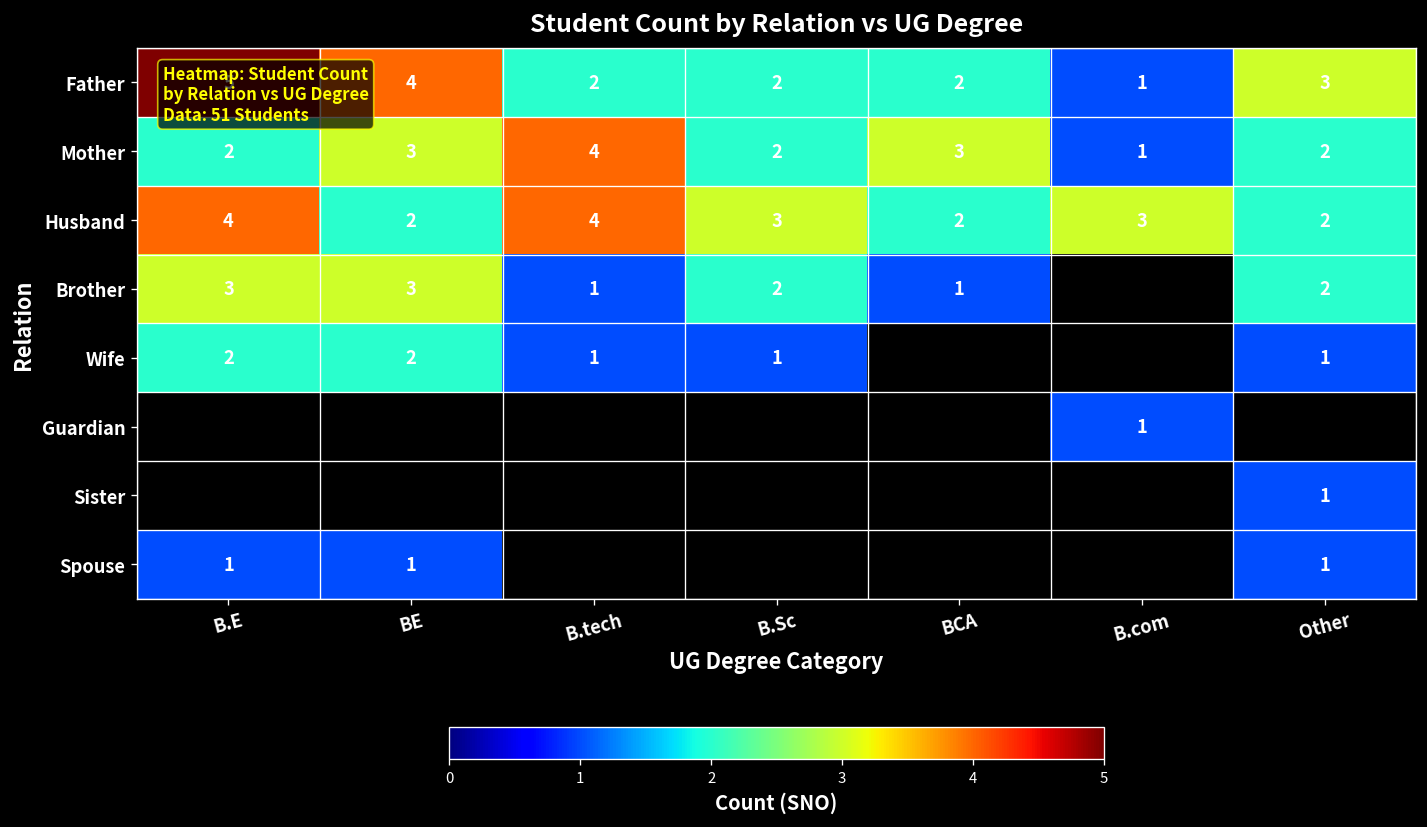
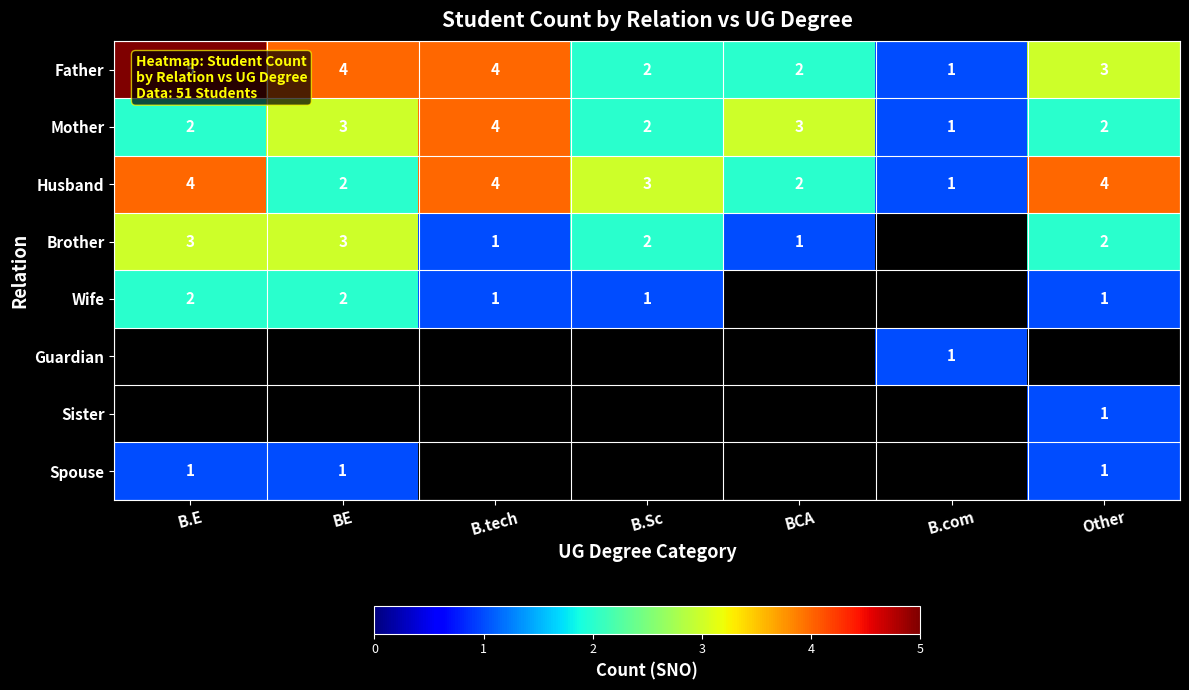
  {
    "Father": {
      "BE": 4,
-     "B.tech": 2,
+     "B.tech": 4,
      "B.Sc": 2,
      "BCA": 2,
      "B.com": 1,
      "Other": 3
    },
    "Mother": {
      "B.E": 2,
      "BE": 3,
      "B.tech": 4,
      "B.Sc": 2,
      "BCA": 3,
      "B.com": 1,
      "Other": 2
    },
    "Husband": {
      "B.E": 4,
      "BE": 2,
      "B.tech": 4,
      "B.Sc": 3,
      "BCA": 2,
-     "B.com": 3,
-     "Other": 2
+     "B.com": 1,
+     "Other": 4
    },
    "Brother": {
      "B.E": 3,
      "BE": 3,
      "B.tech": 1,
      "B.Sc": 2,
      "BCA": 1,
      "Other": 2
    },
    "Wife": {
      "B.E": 2,
      "BE": 2,
      "B.tech": 1,
      "B.Sc": 1,
      "Other": 1
    },
    "Guardian": {
      "B.com": 1
    },
    "Sister": {
      "Other": 1
    },
    "Spouse": {
      "B.E": 1,
      "BE": 1,
      "Other": 1
    }
  }
